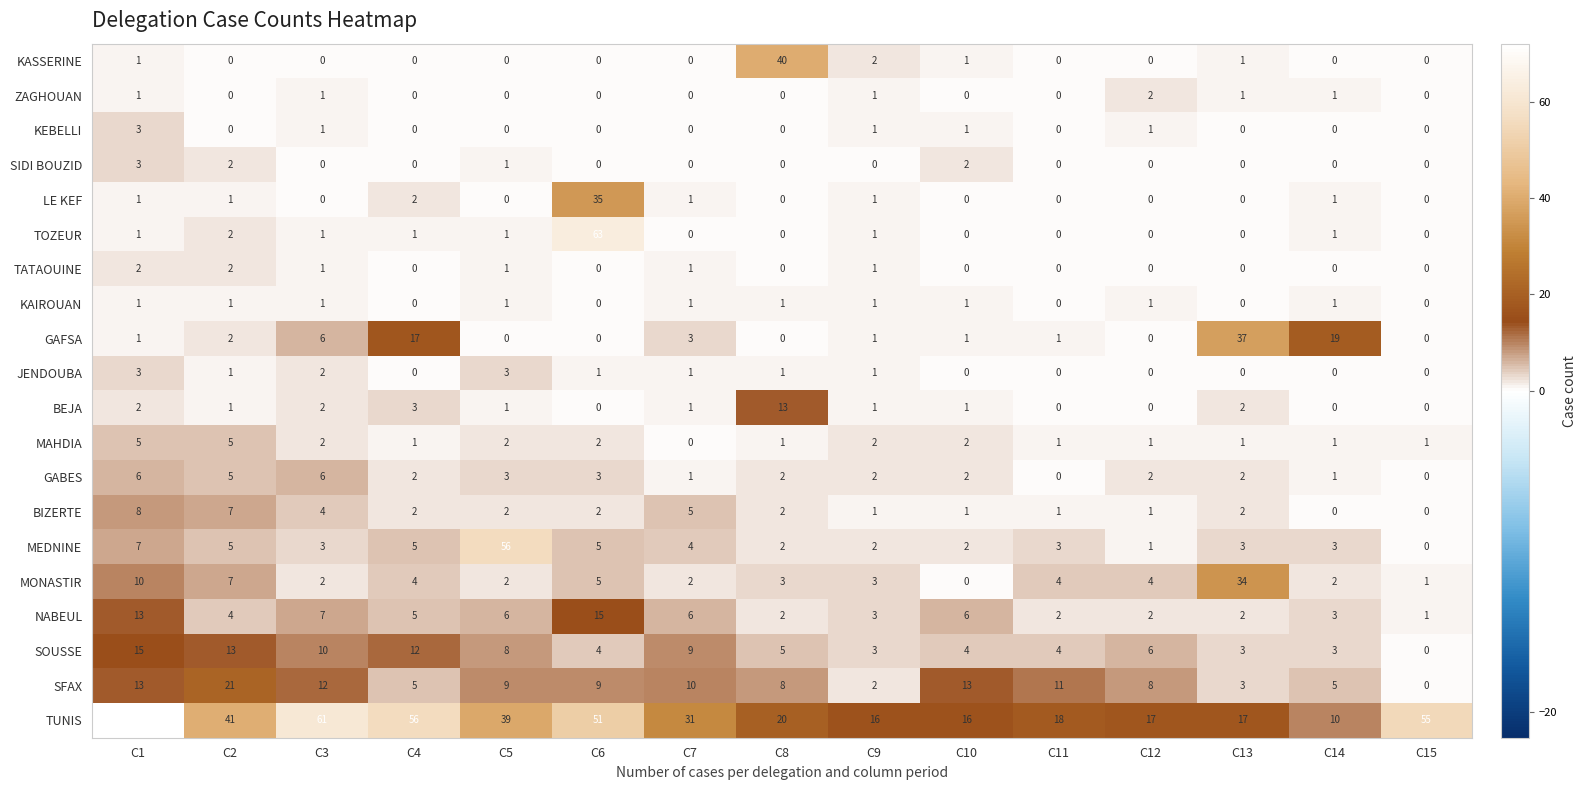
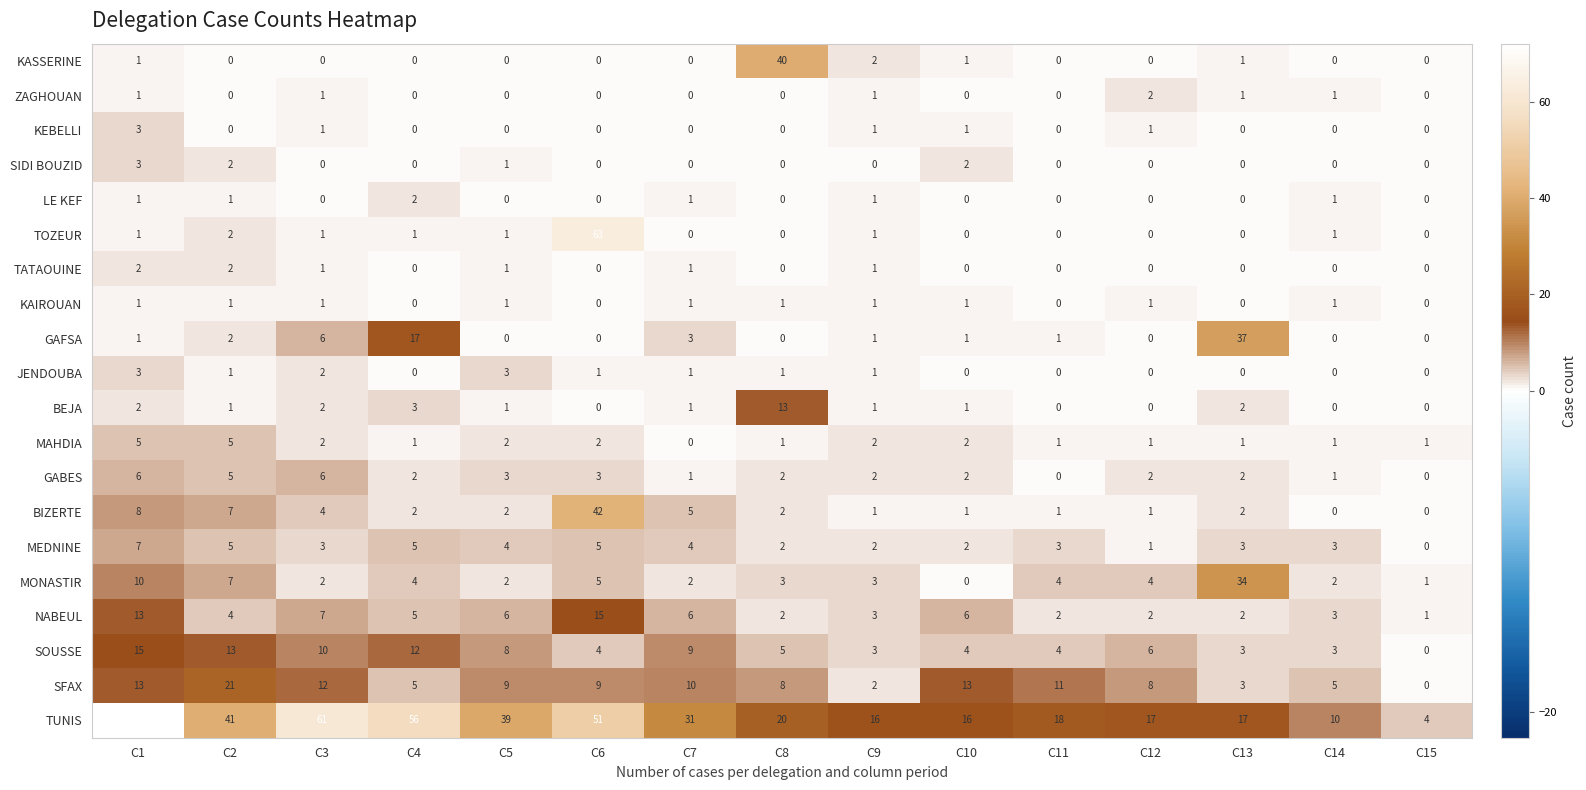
  {
    "LE KEF": {
      "C1": 1,
      "C2": 1,
      "C3": 0,
      "C4": 2,
      "C5": 0,
-     "C6": 35,
+     "C6": 0,
      "C7": 1,
      "C8": 0,
      "C9": 1,
      "C10": 0,
      "C11": 0,
      "C12": 0,
      "C13": 0,
      "C14": 1,
      "C15": 0
    },
    "GAFSA": {
      "C1": 1,
      "C2": 2,
      "C3": 6,
      "C4": 17,
      "C5": 0,
      "C6": 0,
      "C7": 3,
      "C8": 0,
      "C9": 1,
      "C10": 1,
      "C11": 1,
      "C12": 0,
      "C13": 37,
-     "C14": 19,
+     "C14": 0,
      "C15": 0
    },
    "BIZERTE": {
      "C1": 8,
      "C2": 7,
      "C3": 4,
      "C4": 2,
      "C5": 2,
-     "C6": 2,
+     "C6": 42,
      "C7": 5,
      "C8": 2,
      "C9": 1,
      "C10": 1,
      "C11": 1,
      "C12": 1,
      "C13": 2,
      "C14": 0,
      "C15": 0
    },
    "MEDNINE": {
      "C1": 7,
      "C2": 5,
      "C3": 3,
      "C4": 5,
-     "C5": 56,
+     "C5": 4,
      "C6": 5,
      "C7": 4,
      "C8": 2,
      "C9": 2,
      "C10": 2,
      "C11": 3,
      "C12": 1,
      "C13": 3,
      "C14": 3,
      "C15": 0
    },
    "TUNIS": {
      "C2": 41,
      "C4": 56,
      "C5": 39,
      "C6": 51,
      "C7": 31,
      "C8": 20,
      "C9": 16,
      "C10": 16,
      "C11": 18,
      "C12": 17,
      "C13": 17,
      "C14": 10,
-     "C15": 55
+     "C15": 4
    }
  }
